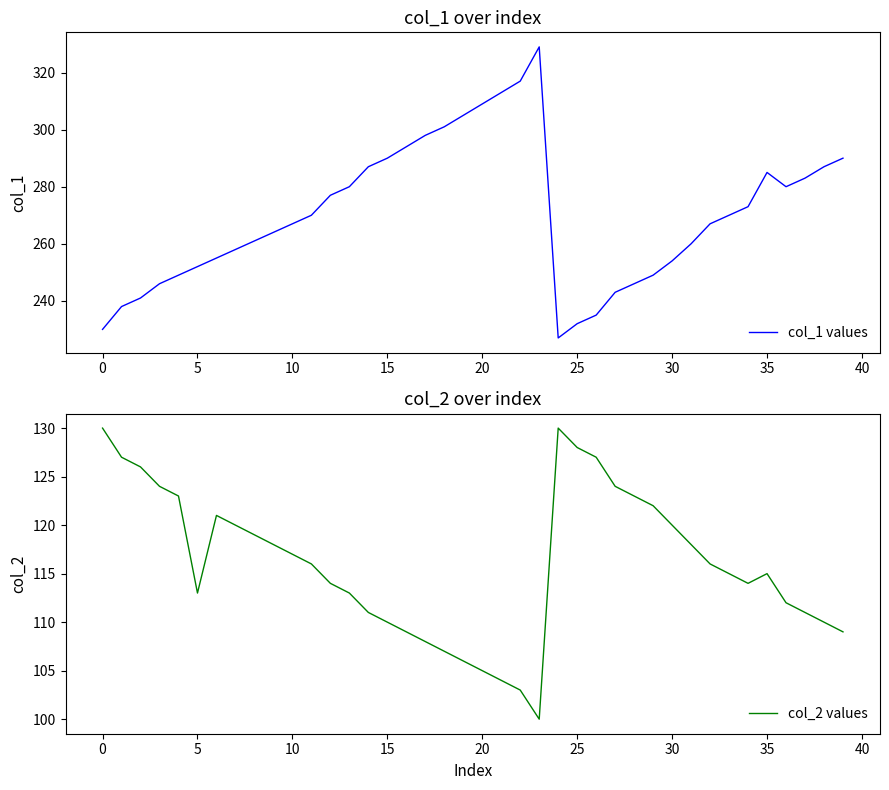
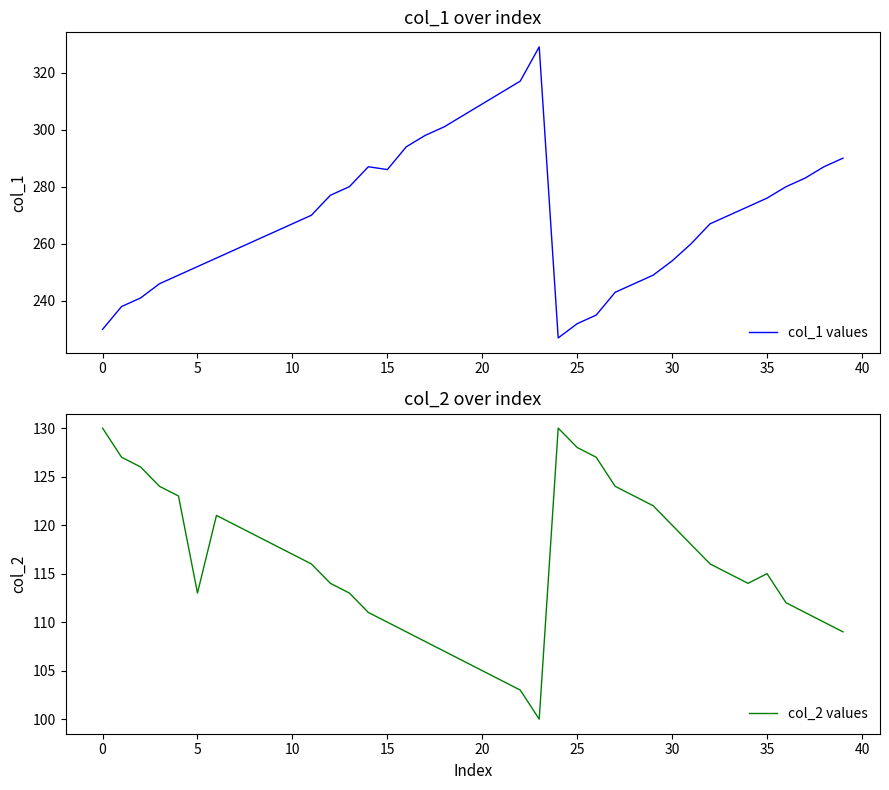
  {
    "col_1 over index": {
      "0": 230,
      "5": 252,
      "10": 267,
-     "15": 290,
+     "15": 286,
      "20": 309,
      "25": 232,
      "30": 254,
-     "35": 285
+     "35": 276
    },
    "col_2 over index": {
      "0": 130,
      "5": 113,
      "10": 117,
      "15": 110,
      "20": 105,
      "25": 128,
      "30": 120,
      "35": 115
    }
  }
